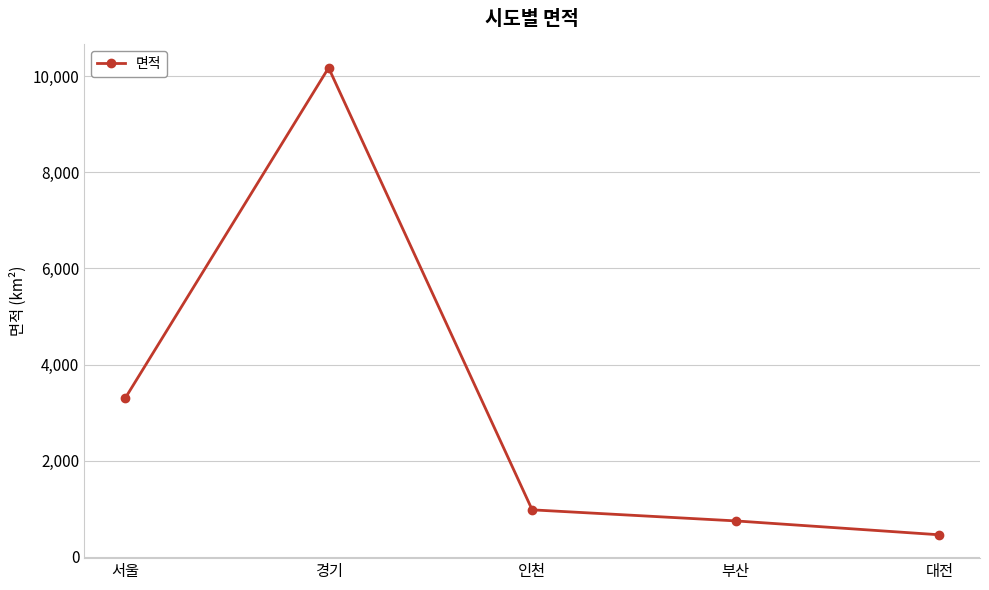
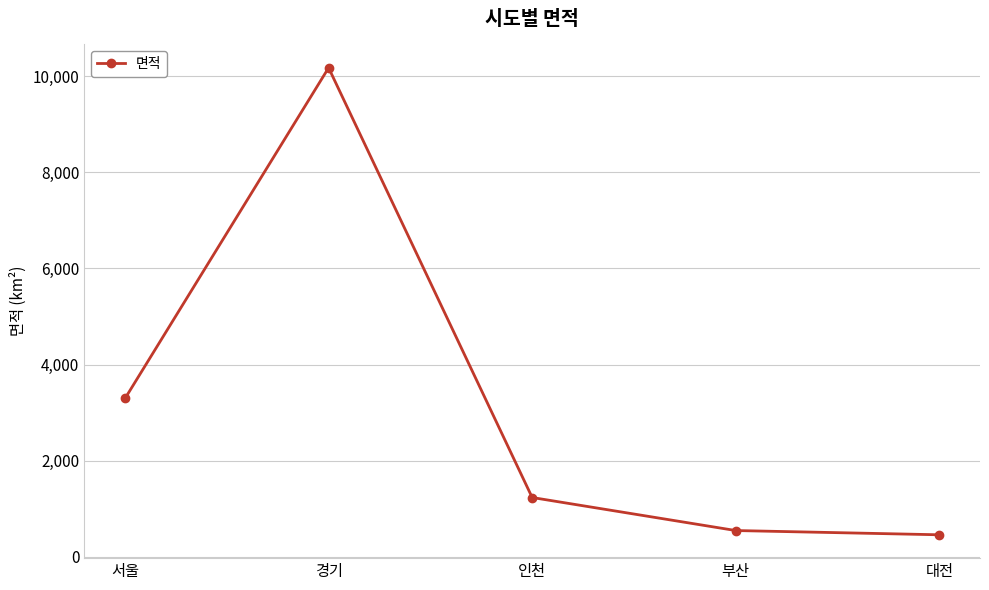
  {
    "서울": "3,300",
    "경기": "10,200",
-   "인천": "1,000",
-   "부산": "700",
+   "인천": "1,200",
+   "부산": "500",
    "대전": "500"
  }
